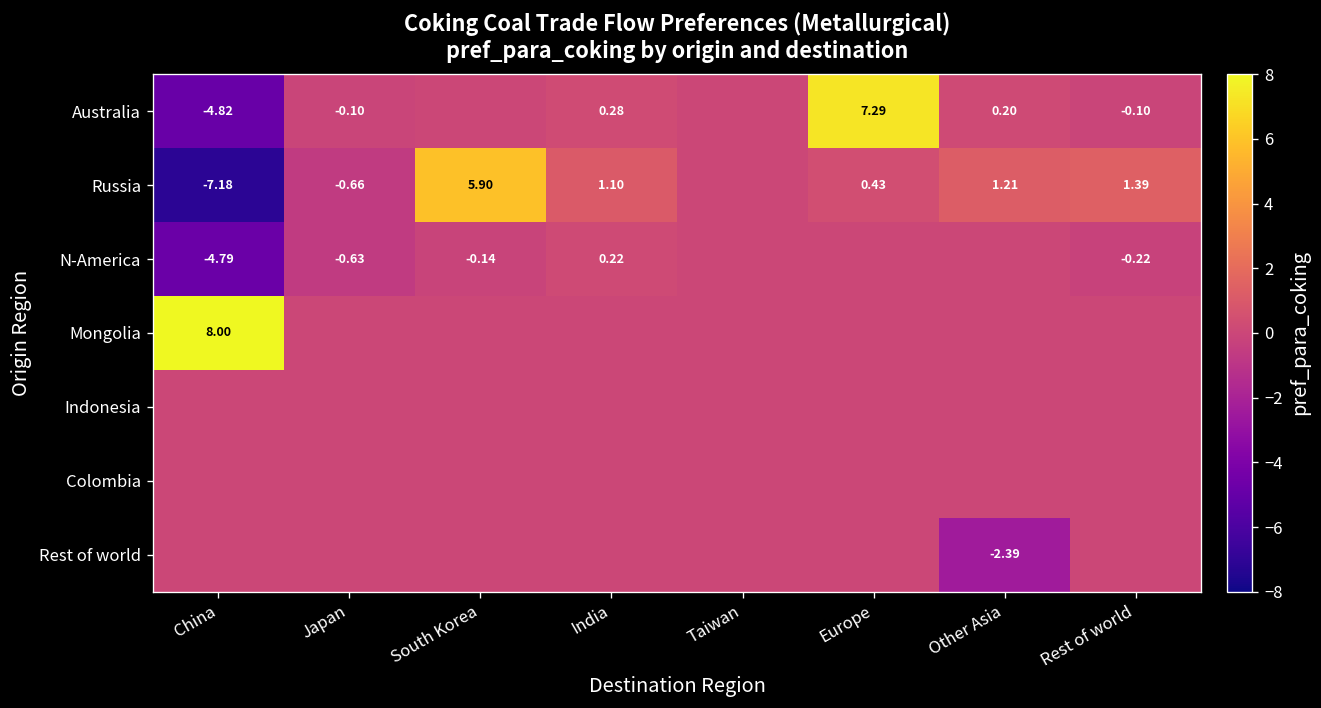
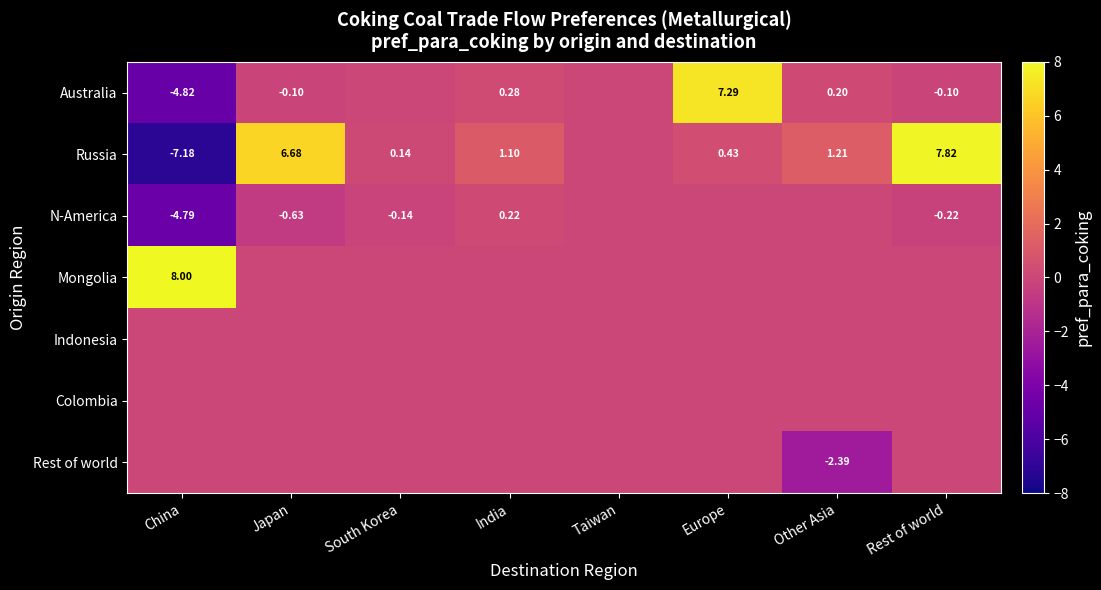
  {
    "Australia": {
      "China": -4.82,
      "Japan": -0.10,
      "India": 0.28,
      "Europe": 7.29,
      "Other Asia": 0.20,
      "Rest of world": -0.10
    },
    "Russia": {
      "China": -7.18,
-     "Japan": -0.66,
-     "South Korea": 5.90,
+     "Japan": 6.68,
+     "South Korea": 0.14,
      "India": 1.10,
      "Europe": 0.43,
      "Other Asia": 1.21,
-     "Rest of world": 1.39
+     "Rest of world": 7.82
    },
    "N-America": {
      "China": -4.79,
      "Japan": -0.63,
      "South Korea": -0.14,
      "India": 0.22,
      "Rest of world": -0.22
    },
    "Mongolia": {
      "China": 8.00
    },
    "Rest of world": {
      "Other Asia": -2.39
    }
  }
